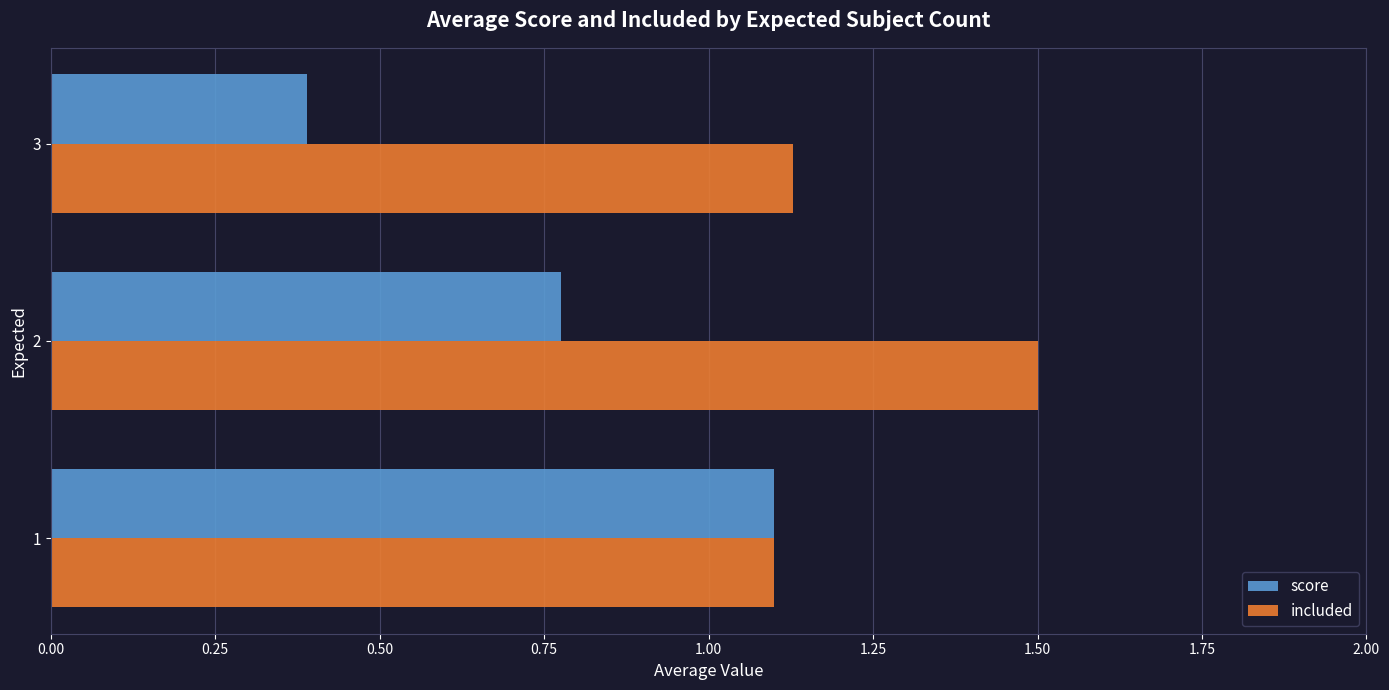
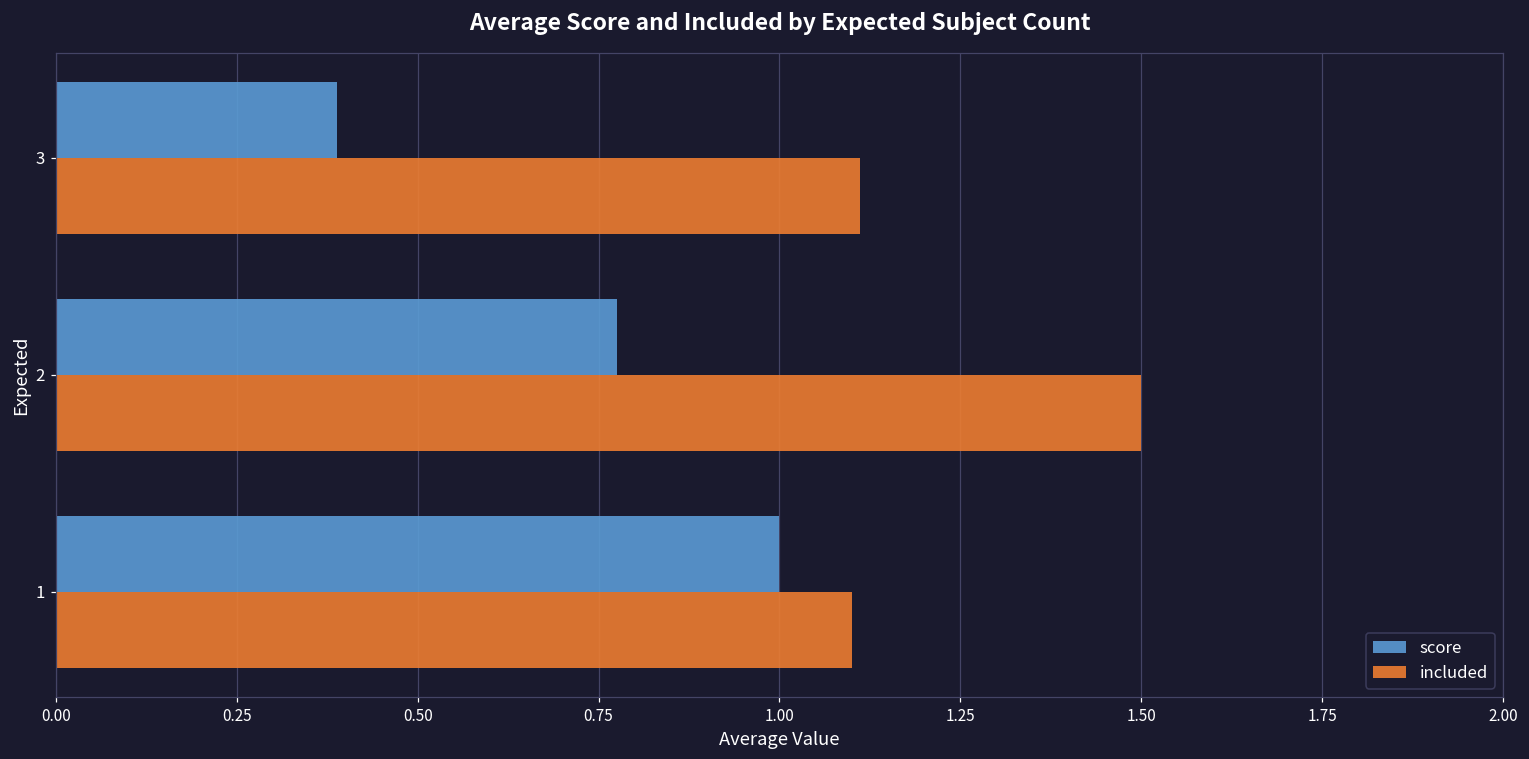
  {
    "score": {
      "3": 0.39,
      "2": 0.78,
-     "1": 1.1
+     "1": 1.0
    },
    "included": {
-     "3": 1.13,
+     "3": 1.11,
      "2": 1.50,
      "1": 1.10
    }
  }
